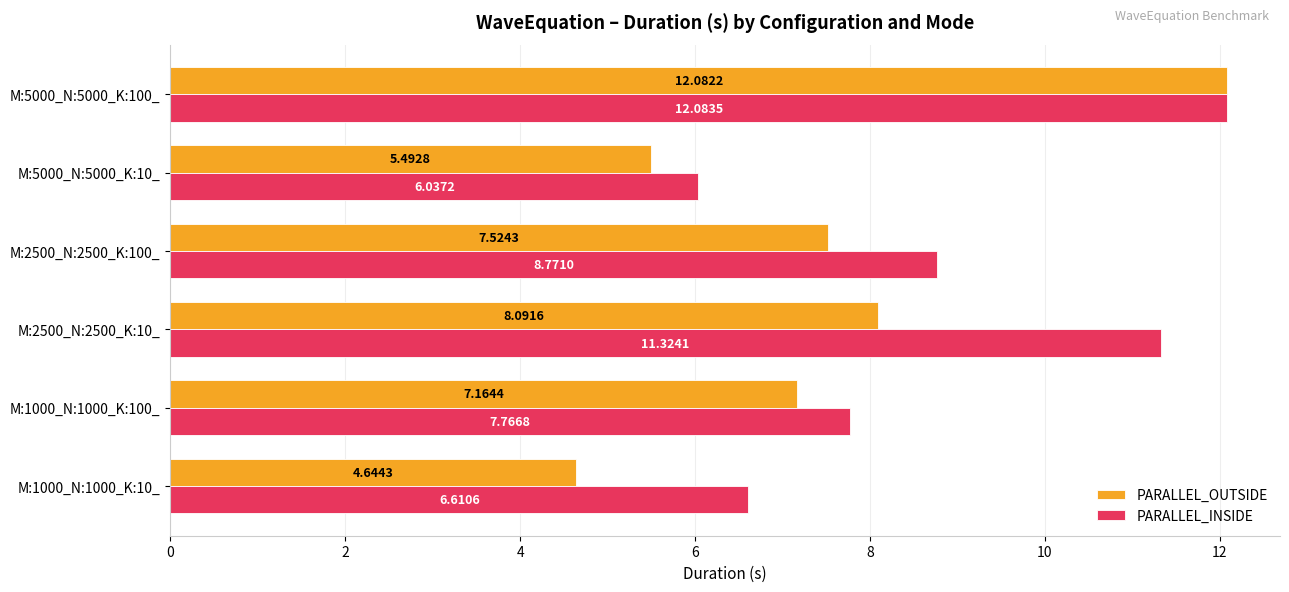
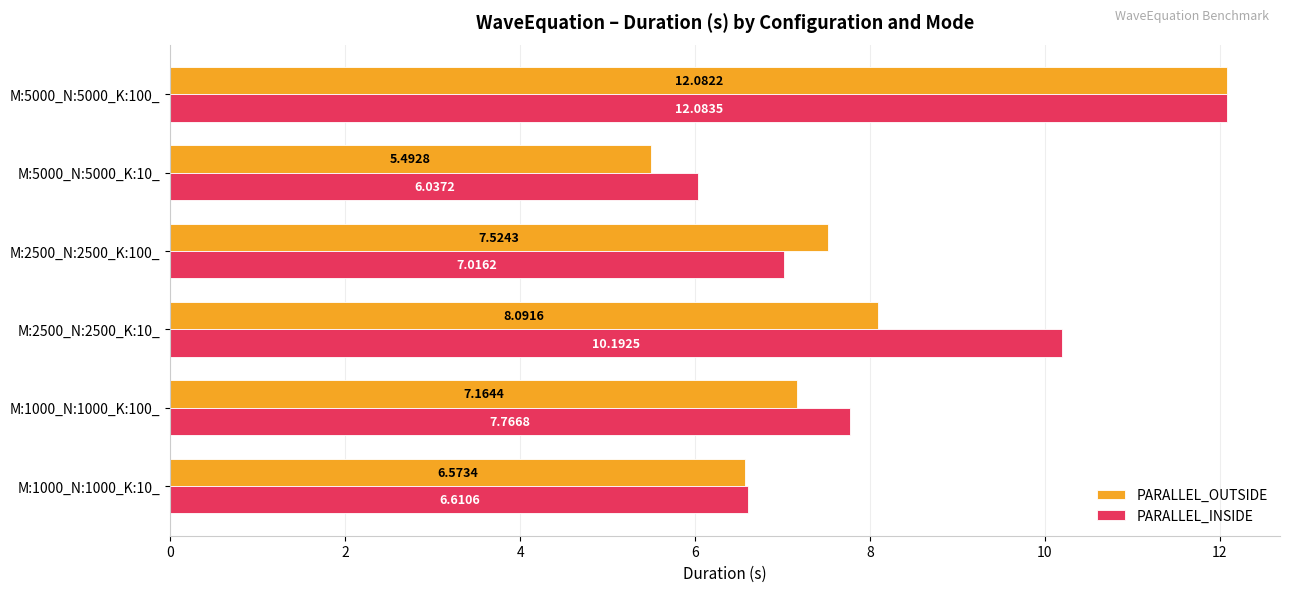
  {
    "PARALLEL_OUTSIDE": {
      "M:5000_N:5000_K:100_": 12.0822,
      "M:5000_N:5000_K:10_": 5.4928,
      "M:2500_N:2500_K:100_": 7.5243,
      "M:2500_N:2500_K:10_": 8.0916,
      "M:1000_N:1000_K:100_": 7.1644,
-     "M:1000_N:1000_K:10_": 4.6443
+     "M:1000_N:1000_K:10_": 6.5734
    },
    "PARALLEL_INSIDE": {
      "M:5000_N:5000_K:100_": 12.0835,
      "M:5000_N:5000_K:10_": 6.0372,
-     "M:2500_N:2500_K:100_": 8.7710,
-     "M:2500_N:2500_K:10_": 11.3241,
+     "M:2500_N:2500_K:100_": 7.0162,
+     "M:2500_N:2500_K:10_": 10.1925,
      "M:1000_N:1000_K:100_": 7.7668,
      "M:1000_N:1000_K:10_": 6.6106
    }
  }
